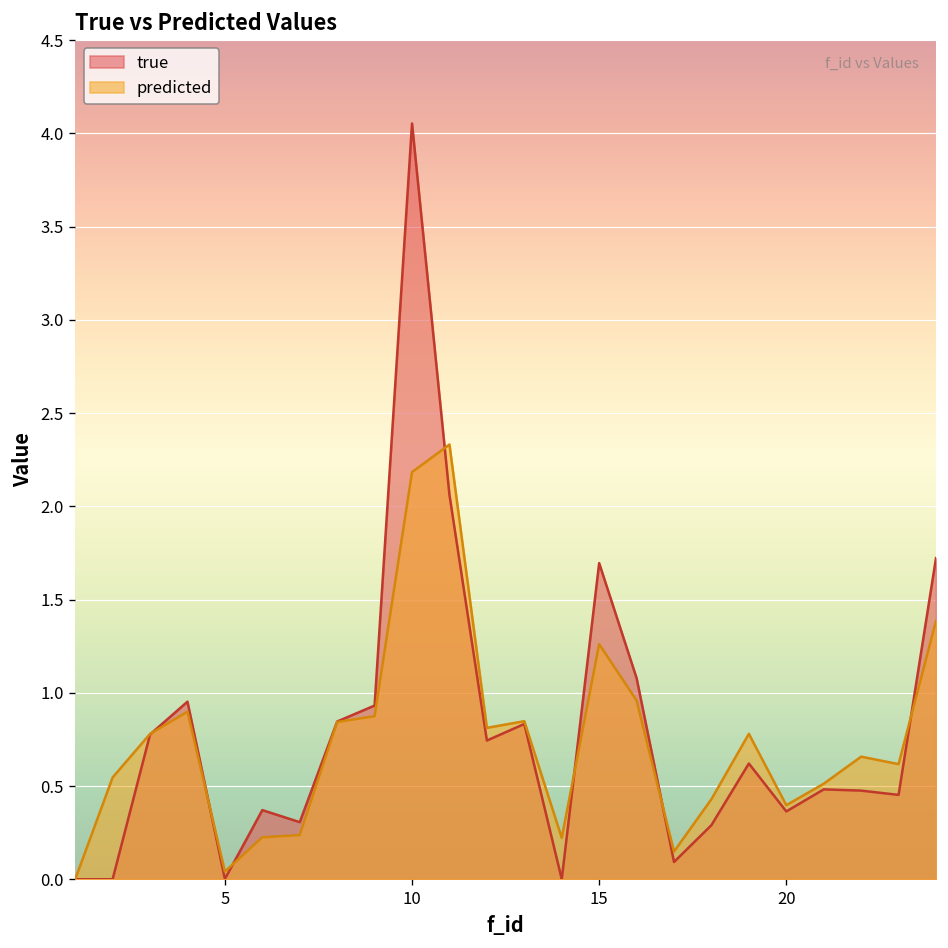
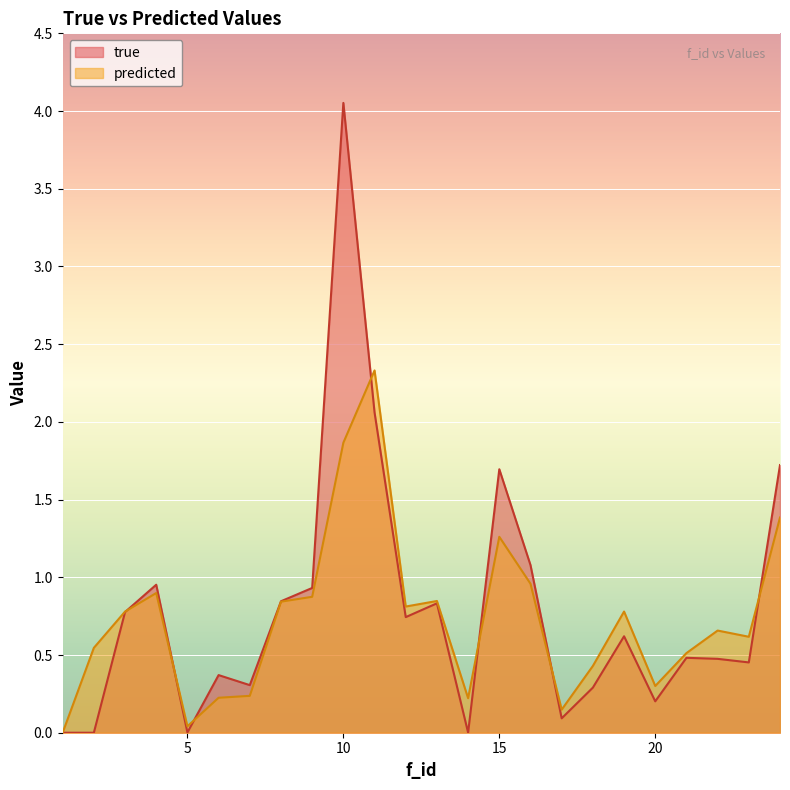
  {
    "true": {
      "5": 0.00,
      "10": 4.05,
      "15": 1.70,
-     "20": 0.36
+     "20": 0.20
    },
    "predicted": {
      "5": 0.04,
-     "10": 2.18,
+     "10": 1.87,
      "15": 1.26,
-     "20": 0.40
+     "20": 0.30
    }
  }
